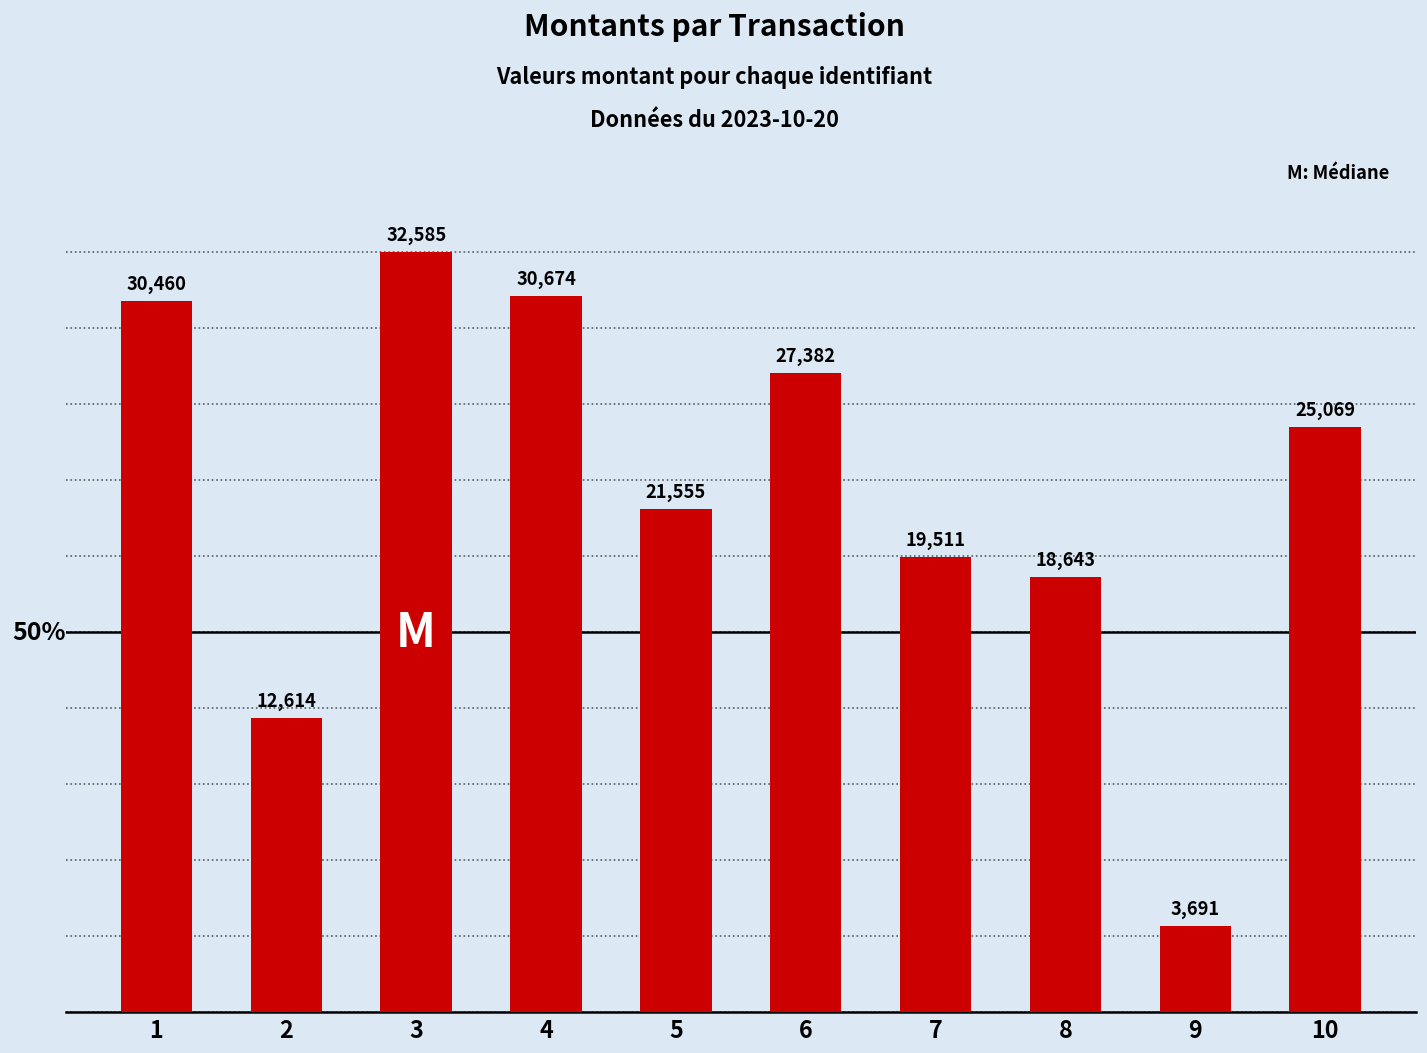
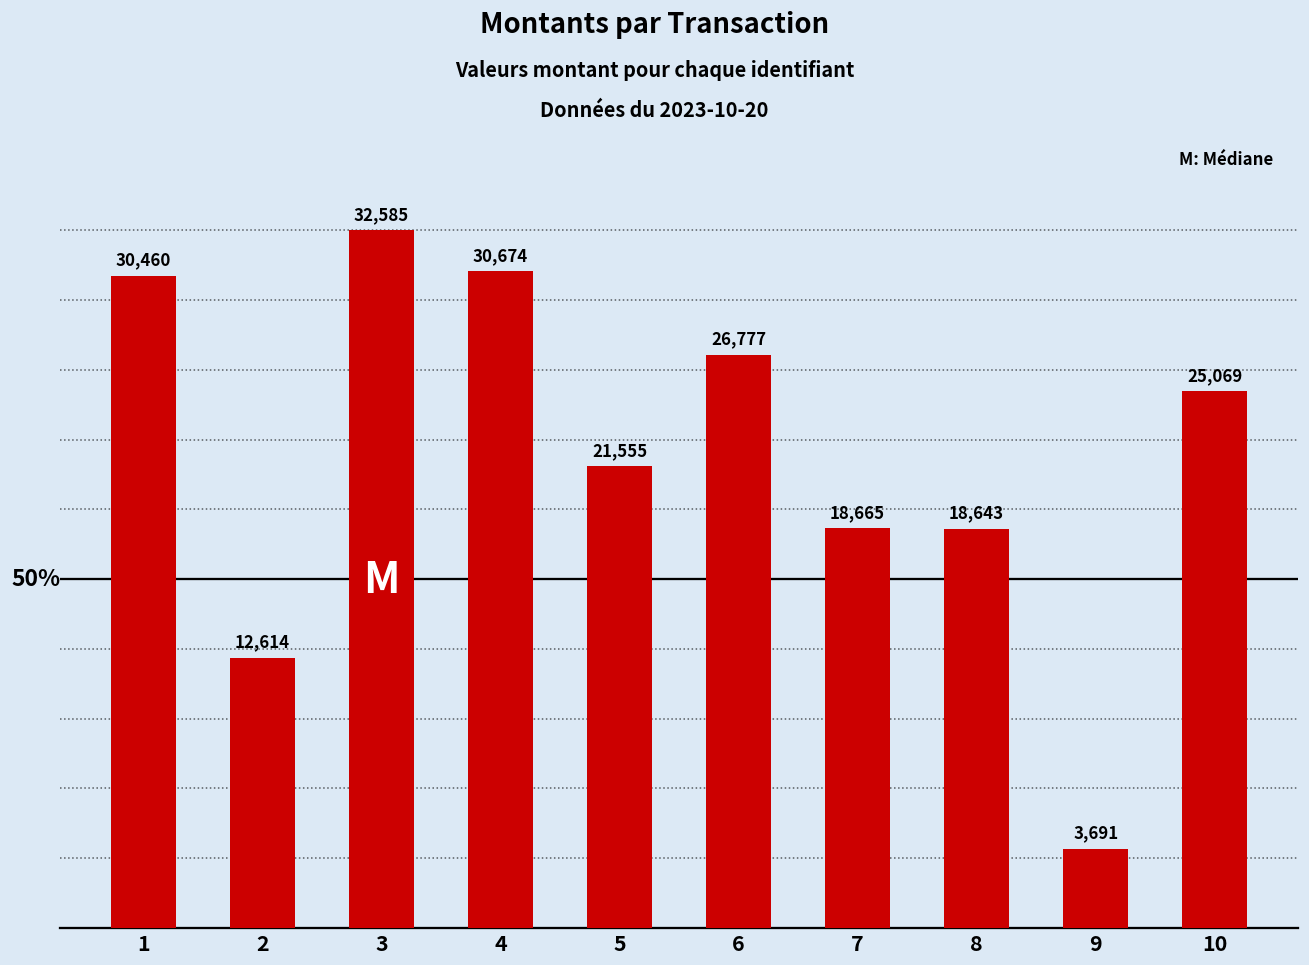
  {
    "1": "30,460",
    "2": "12,614",
    "3": "32,585",
    "4": "30,674",
    "5": "21,555",
-   "6": "27,382",
-   "7": "19,511",
+   "6": "26,777",
+   "7": "18,665",
    "8": "18,643",
    "9": "3,691",
    "10": "25,069"
  }
